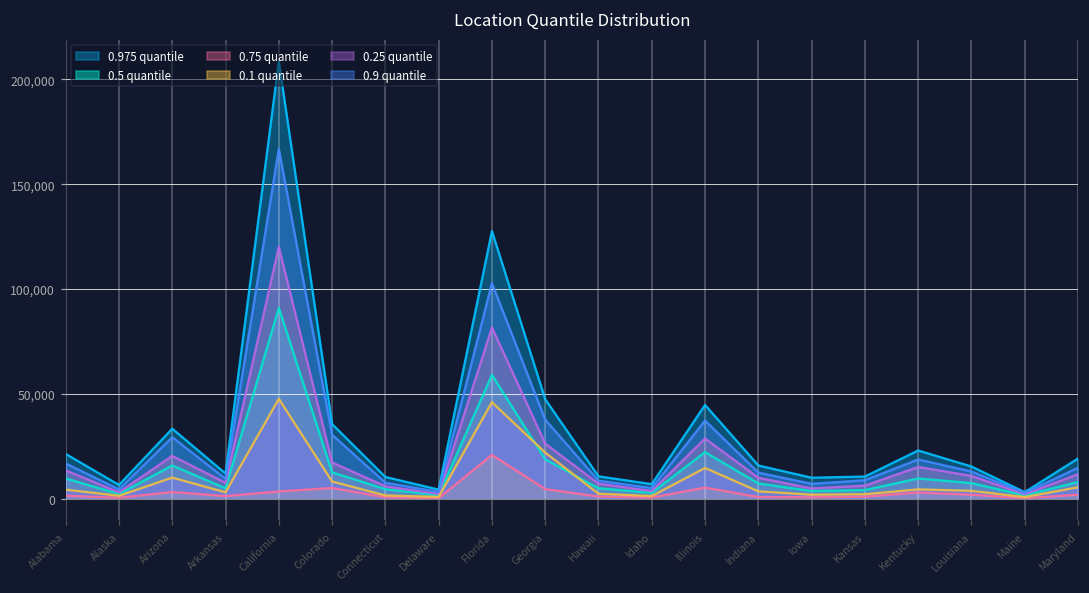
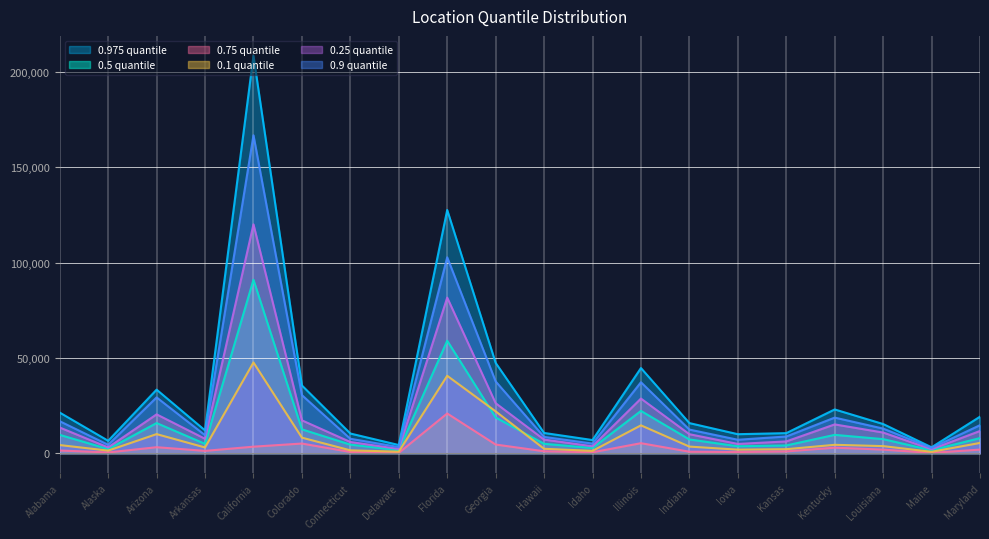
  {
    "0.5 quantile": {
      "Alabama": "10,000",
      "Arizona": "16,000",
      "Arkansas": "5,000",
      "California": "91,000",
      "Colorado": "13,000",
      "Connecticut": "4,000",
      "Florida": "59,000",
      "Georgia": "19,000",
      "Hawaii": "5,000",
      "Illinois": "22,000",
      "Indiana": "7,000",
      "Kansas": "4,000",
      "Kentucky": "10,000",
      "Louisiana": "7,000",
      "Maryland": "8,000"
    },
    "0.75 quantile": {
      "Alabama": "13,000",
      "Arizona": "20,000",
      "Arkansas": "8,000",
      "California": "120,000",
      "Colorado": "17,000",
      "Connecticut": "6,000",
      "Florida": "82,000",
      "Georgia": "26,000",
      "Hawaii": "7,000",
      "Illinois": "29,000",
      "Indiana": "10,000",
      "Kansas": "6,000",
      "Kentucky": "15,000",
      "Louisiana": "11,000",
      "Maryland": "12,000"
    },
    "0.1 quantile": {
      "Alabama": "1,000",
      "Arizona": "3,000",
      "Arkansas": "1,000",
      "California": "3,000",
      "Colorado": "5,000",
      "Florida": "21,000",
      "Georgia": "5,000",
      "Illinois": "5,000",
      "Indiana": "1,000",
      "Kentucky": "3,000",
      "Louisiana": "2,000",
      "Maryland": "2,000"
    },
    "0.25 quantile": {
      "Alabama": "4,000",
      "Arizona": "10,000",
      "Arkansas": "3,000",
      "California": "48,000",
      "Colorado": "8,000",
-     "Florida": "46,000",
+     "Florida": "41,000",
      "Georgia": "22,000",
      "Illinois": "15,000",
      "Indiana": "3,000",
      "Kentucky": "4,000",
      "Louisiana": "4,000",
      "Maryland": "5,000"
    }
  }
